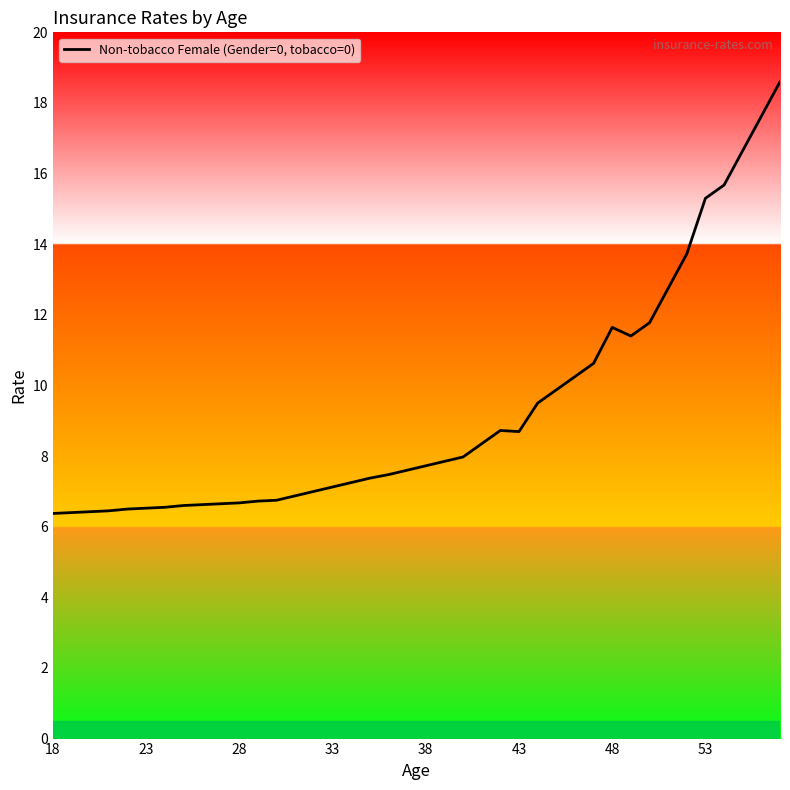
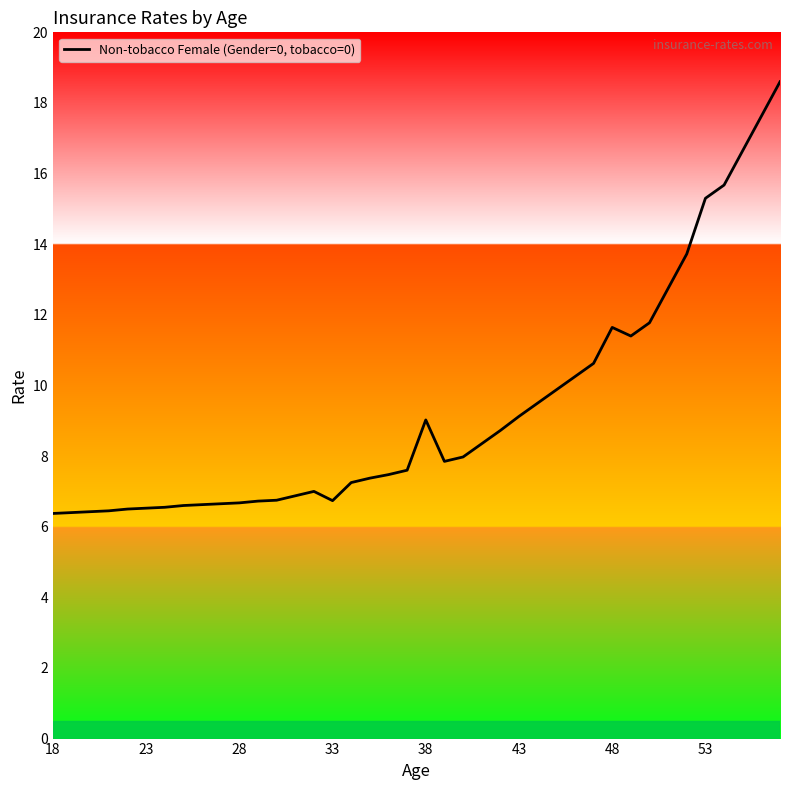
  {
    "18": 6.4,
    "23": 6.5,
    "28": 6.7,
-   "33": 7.1,
-   "38": 7.7,
-   "43": 8.7,
+   "33": 6.7,
+   "38": 9.0,
+   "43": 9.1,
    "48": 11.6,
    "53": 15.3
  }
